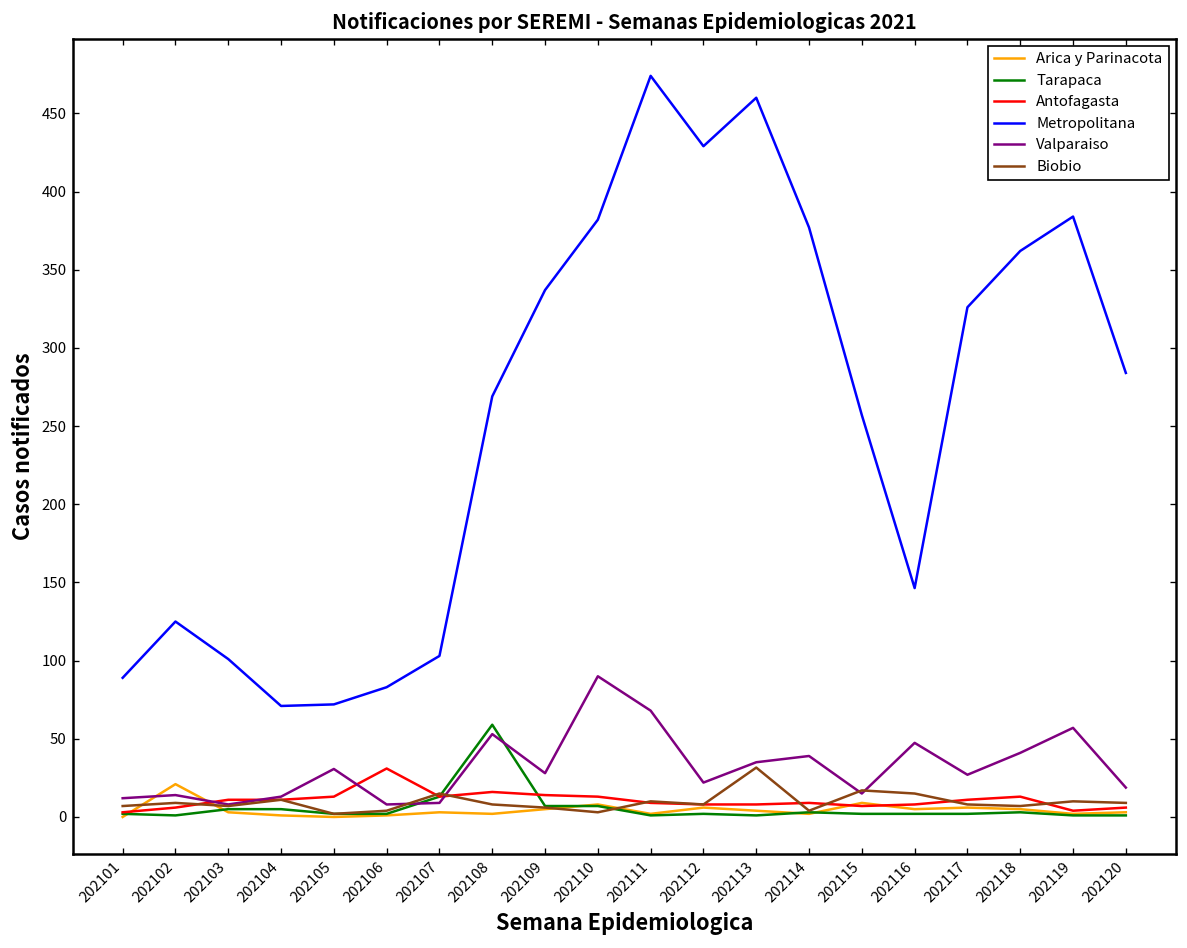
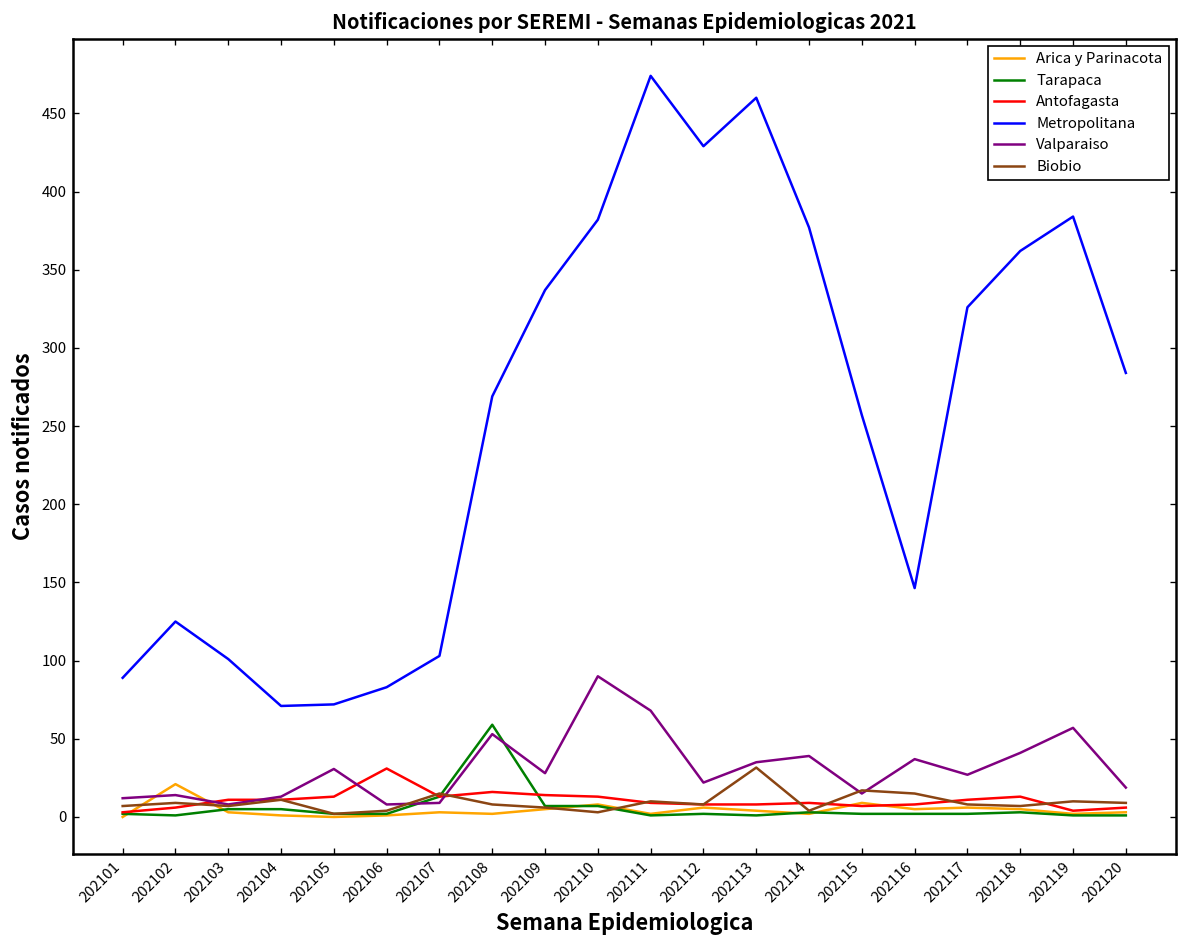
  {
    "Arica y Parinacota": {
      "202101": 0,
      "202102": 21,
      "202103": 3,
      "202104": 1,
      "202105": 0,
      "202107": 3,
      "202108": 2,
      "202112": 6,
      "202113": 4,
      "202115": 9,
      "202116": 5,
      "202117": 6,
      "202118": 5,
      "202120": 3
    },
    "Tarapaca": {
      "202102": 1,
      "202103": 5,
      "202104": 5,
      "202108": 59,
      "202112": 2,
      "202113": 1,
      "202115": 2,
      "202116": 2,
      "202117": 2,
      "202118": 3,
      "202120": 1
    },
    "Antofagasta": {
      "202102": 6,
      "202103": 11,
      "202105": 13,
      "202106": 31,
      "202108": 16,
      "202109": 14,
      "202110": 13,
      "202113": 8,
      "202114": 9,
      "202115": 7,
      "202116": 8,
      "202117": 11,
      "202118": 13,
      "202119": 4,
      "202120": 6
    },
    "Metropolitana": {
      "202101": 89,
      "202102": 125,
      "202103": 101,
      "202104": 71,
      "202105": 72,
      "202106": 83,
      "202107": 103,
      "202108": 269,
      "202109": 337,
      "202110": 382,
      "202111": 474,
      "202112": 429,
      "202113": 460,
      "202114": 377,
      "202115": 257,
      "202116": 146,
      "202117": 326,
      "202118": 362,
      "202119": 384,
      "202120": 284
    },
    "Valparaiso": {
      "202101": 12,
      "202102": 14,
      "202104": 13,
      "202105": 31,
      "202106": 8,
      "202107": 9,
      "202108": 53,
      "202109": 28,
      "202110": 90,
      "202111": 68,
      "202112": 22,
      "202113": 35,
      "202114": 39,
      "202115": 15,
-     "202116": 47,
+     "202116": 37,
      "202117": 27,
      "202118": 41,
      "202119": 57,
      "202120": 19
    },
    "Biobio": {
      "202101": 7,
      "202102": 9,
      "202106": 4,
      "202107": 15,
      "202108": 8,
      "202110": 3,
      "202113": 32,
      "202115": 17,
      "202116": 15,
      "202117": 8,
      "202118": 7,
      "202119": 10,
      "202120": 9
    }
  }
